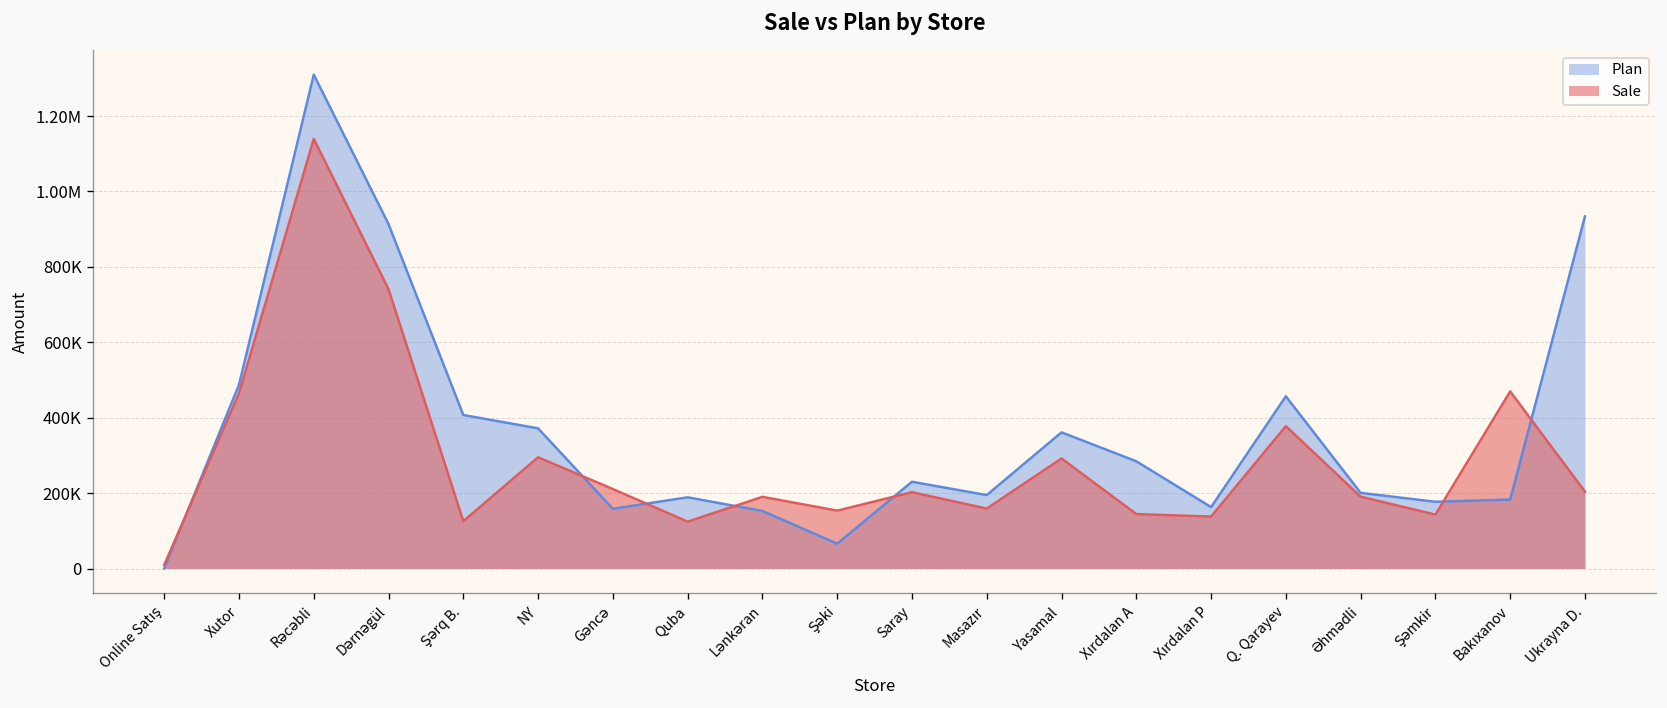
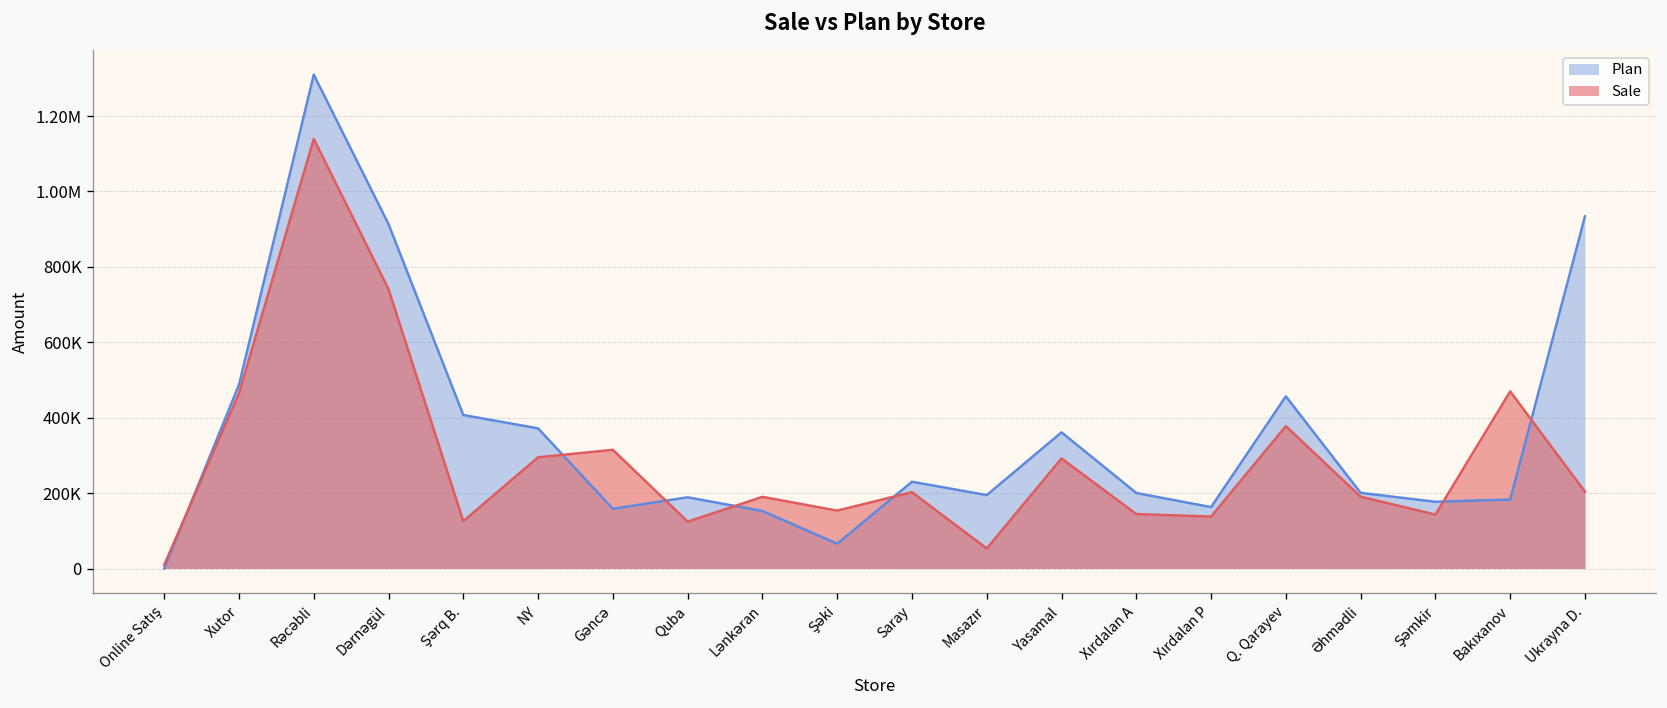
  {
    "Plan": {
      "Online Satış": 0,
      "Xutor": 490000,
      "Rəcəbli": 1310000,
      "Dərnəgül": 910000,
      "Şərq B.": 410000,
      "NY": 370000,
      "Gəncə": 160000,
      "Quba": 190000,
      "Lənkəran": 150000,
      "Şəki": 70000,
      "Saray": 230000,
      "Masazır": 190000,
      "Yasamal": 360000,
-     "Xırdalan A": 280000,
+     "Xırdalan A": 200000,
      "Xırdalan P": 160000,
      "Q. Qarayev": 460000,
      "Əhmədli": 200000,
      "Şəmkir": 180000,
      "Bakıxanov": 180000,
      "Ukrayna D.": 930000
    },
    "Sale": {
      "Online Satış": 10000,
      "Xutor": 460000,
      "Rəcəbli": 1140000,
      "Dərnəgül": 740000,
      "Şərq B.": 130000,
      "NY": 290000,
-     "Gəncə": 210000,
+     "Gəncə": 310000,
      "Quba": 120000,
      "Lənkəran": 190000,
      "Şəki": 150000,
      "Saray": 200000,
-     "Masazır": 160000,
+     "Masazır": 50000,
      "Yasamal": 290000,
      "Xırdalan A": 140000,
      "Xırdalan P": 140000,
      "Q. Qarayev": 380000,
      "Əhmədli": 190000,
      "Şəmkir": 140000,
      "Bakıxanov": 470000,
      "Ukrayna D.": 200000
    }
  }
